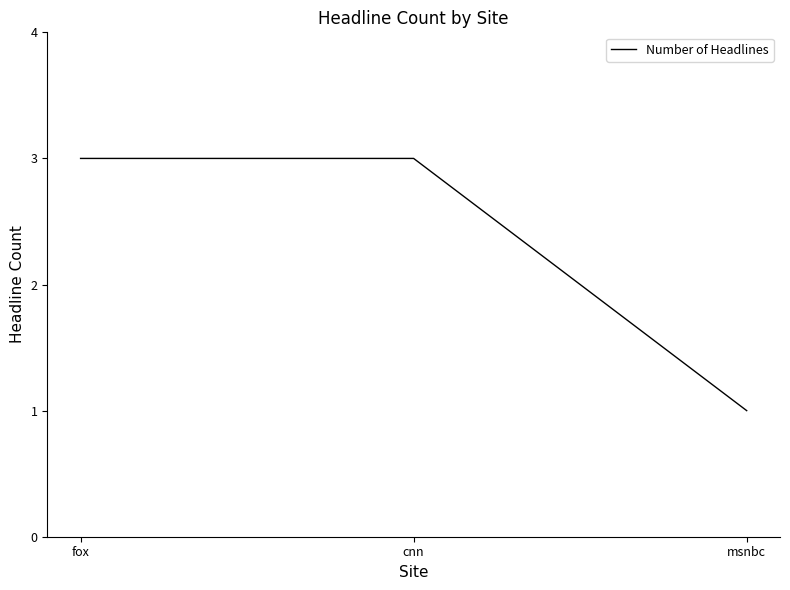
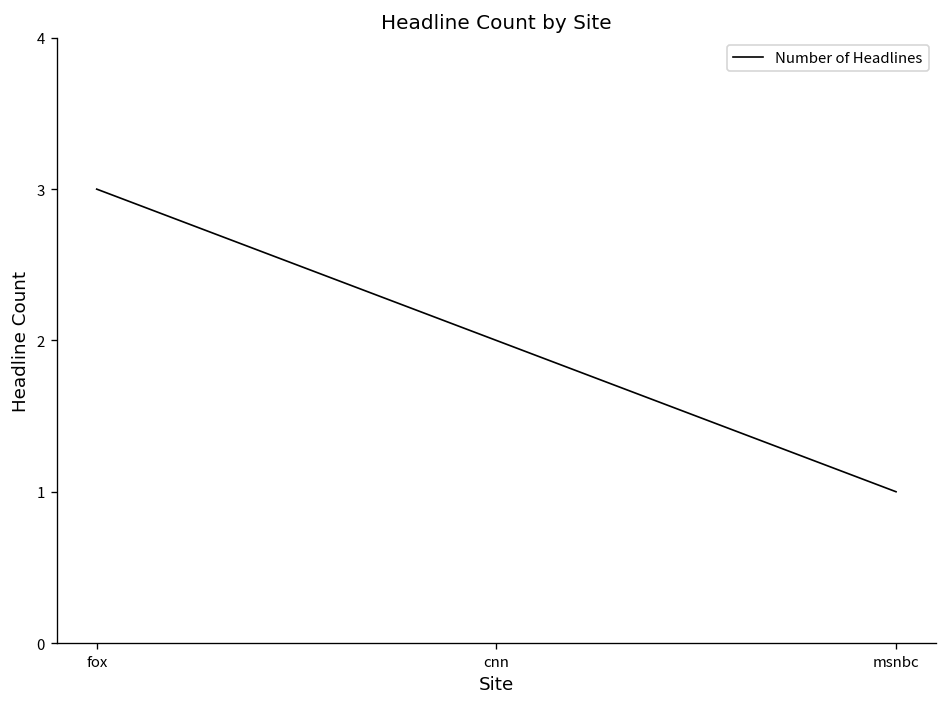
  {
    "fox": 3,
-   "cnn": 3,
+   "cnn": 2,
    "msnbc": 1
  }
